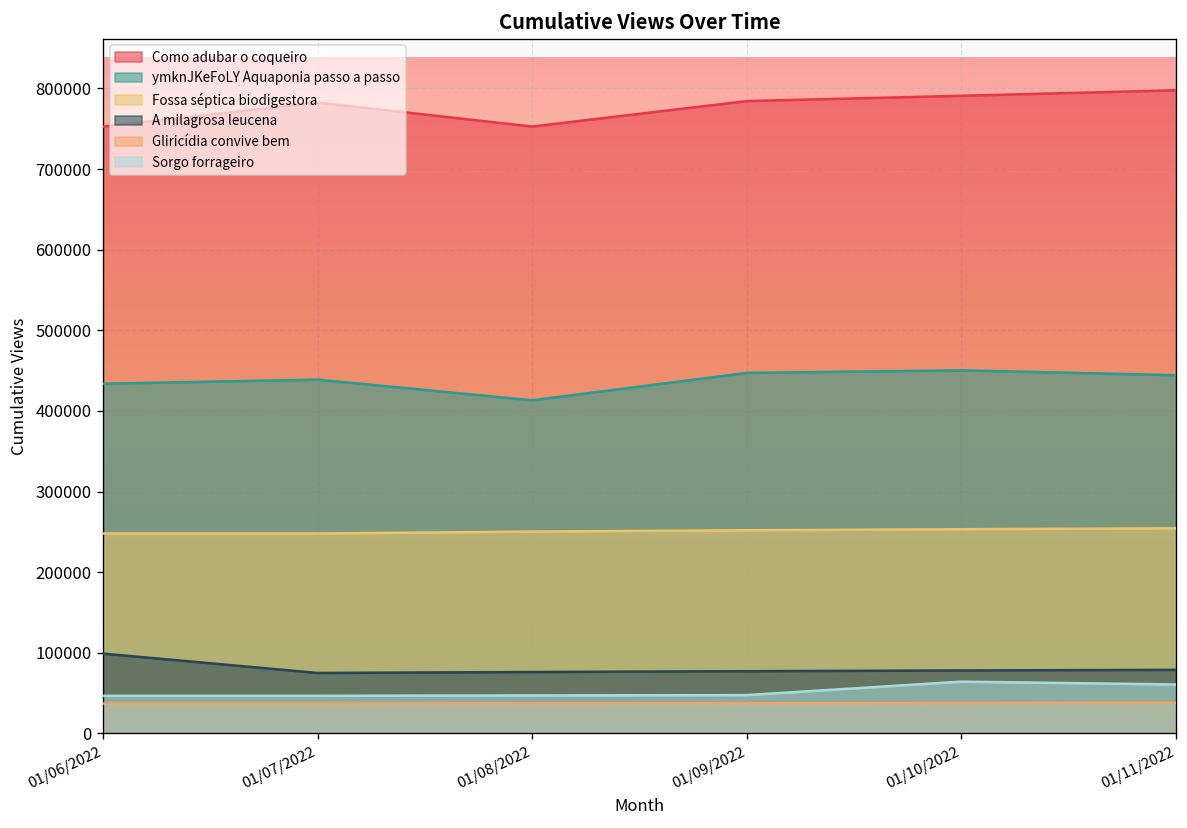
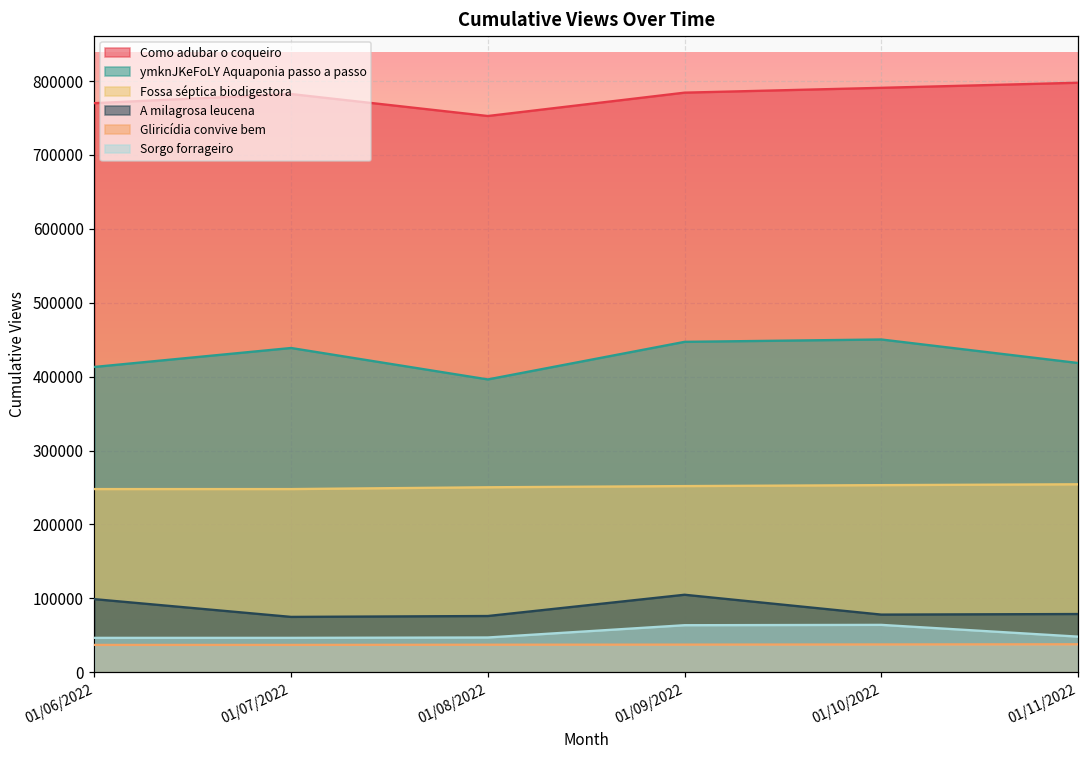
  {
    "Como adubar o coqueiro": {
-     "01/06/2022": 750000,
+     "01/06/2022": 770000,
      "01/08/2022": 750000,
      "01/09/2022": 780000,
      "01/10/2022": 790000,
      "01/11/2022": 800000
    },
    "ymknJKeFoLY Aquaponia passo a passo": {
-     "01/06/2022": 430000,
+     "01/06/2022": 410000,
      "01/07/2022": 440000,
-     "01/08/2022": 410000,
+     "01/08/2022": 400000,
      "01/09/2022": 450000,
      "01/10/2022": 450000,
-     "01/11/2022": 440000
+     "01/11/2022": 420000
    },
    "A milagrosa leucena": {
      "01/06/2022": 100000,
      "01/07/2022": 70000,
      "01/08/2022": 80000,
-     "01/09/2022": 80000,
+     "01/09/2022": 100000,
      "01/10/2022": 80000,
      "01/11/2022": 80000
    },
    "Sorgo forrageiro": {
      "01/06/2022": 50000,
      "01/07/2022": 50000,
      "01/08/2022": 50000,
-     "01/09/2022": 50000,
+     "01/09/2022": 60000,
      "01/10/2022": 60000,
-     "01/11/2022": 60000
+     "01/11/2022": 50000
    }
  }
